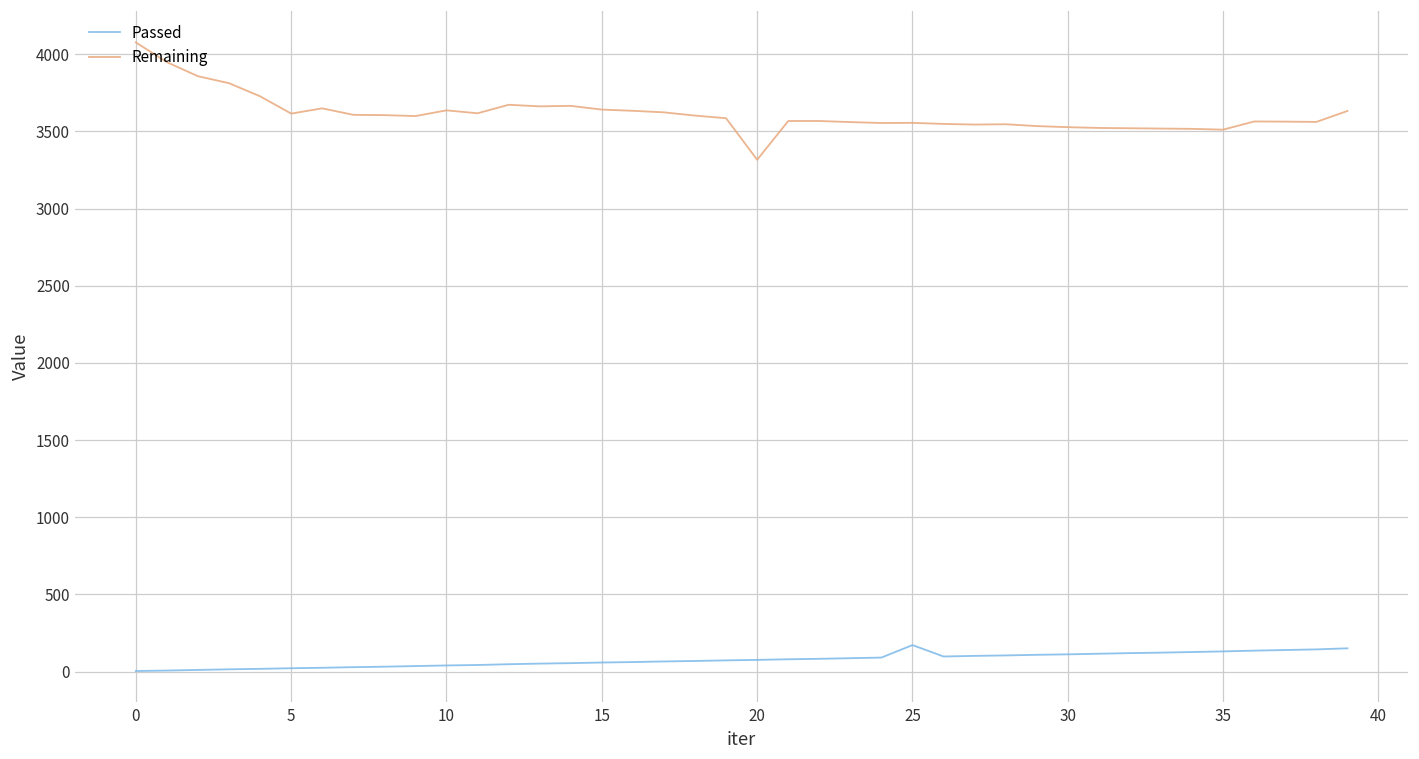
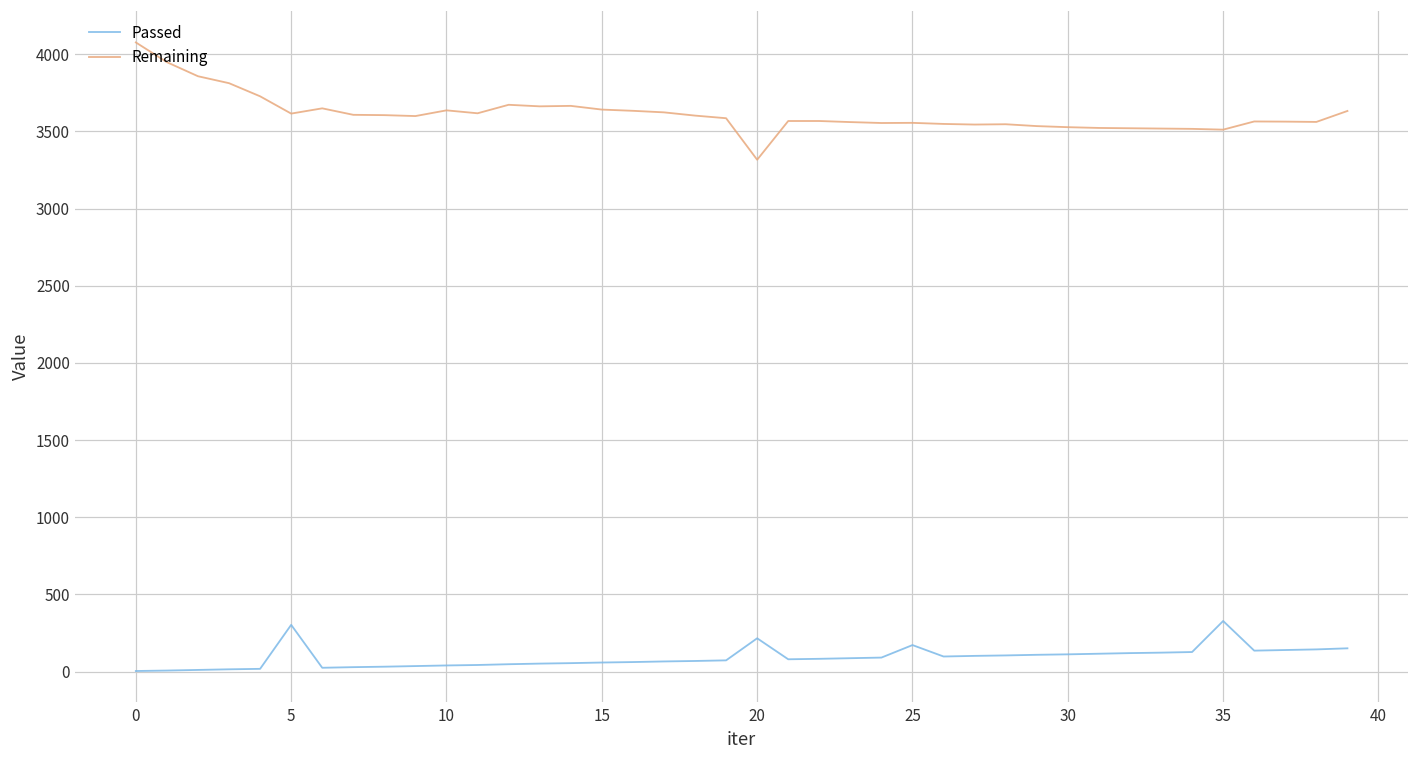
  {
    "Passed": {
      "0": 0,
-     "5": 20,
+     "5": 300,
      "10": 40,
      "15": 60,
-     "20": 80,
+     "20": 220,
      "25": 170,
      "30": 110,
-     "35": 130
+     "35": 330
    },
    "Remaining": {
      "0": 4080,
      "5": 3620,
      "10": 3640,
      "15": 3640,
      "20": 3320,
      "25": 3560,
      "30": 3530,
      "35": 3510
    }
  }
